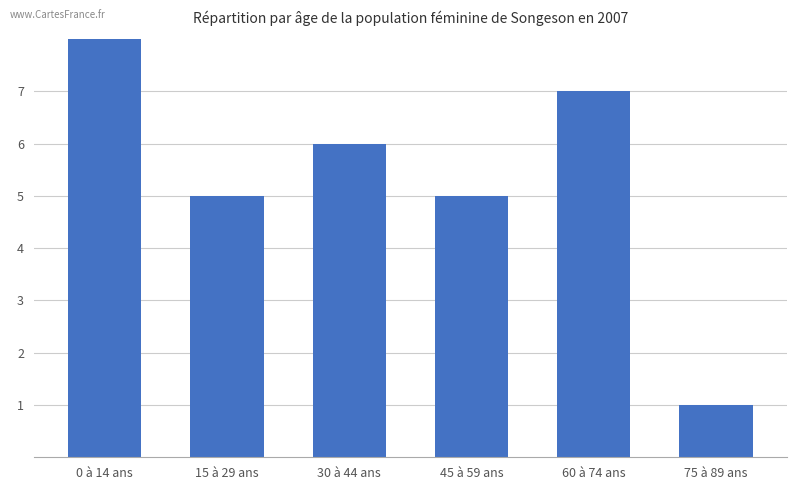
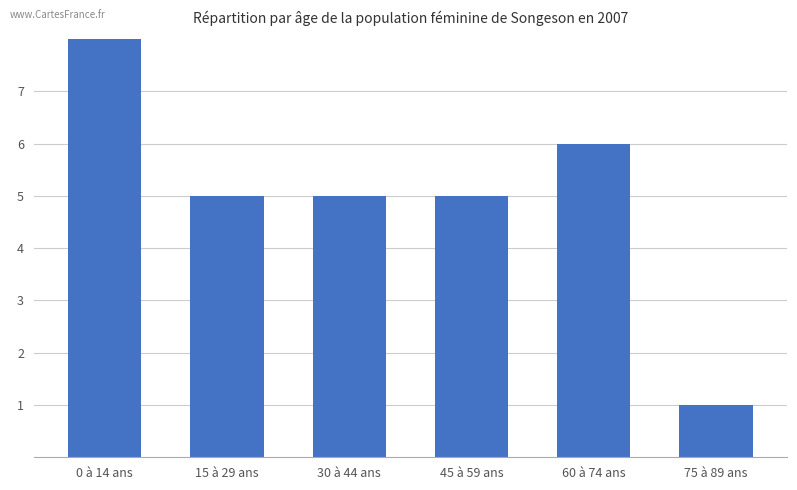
  {
    "15 à 29 ans": 5,
-   "30 à 44 ans": 6,
+   "30 à 44 ans": 5,
    "45 à 59 ans": 5,
-   "60 à 74 ans": 7,
+   "60 à 74 ans": 6,
    "75 à 89 ans": 1
  }
